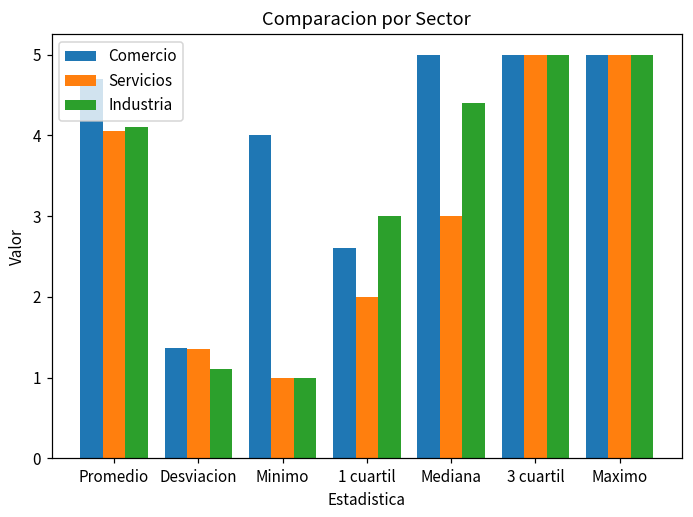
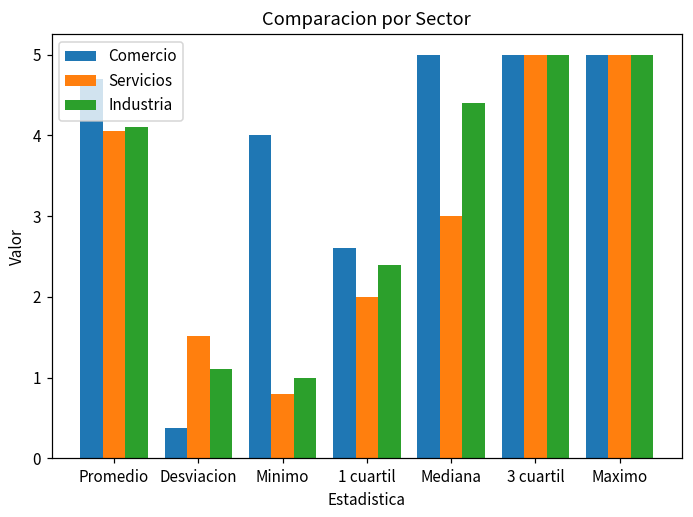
  {
    "Comercio": {
-     "Desviacion": 1.4,
+     "Desviacion": 0.4,
      "Minimo": 4.0,
      "1 cuartil": 2.6,
      "Mediana": 5.0,
      "3 cuartil": 5.0,
      "Maximo": 5.0
    },
    "Servicios": {
      "Promedio": 4.1,
-     "Desviacion": 1.4,
-     "Minimo": 1.0,
+     "Desviacion": 1.5,
+     "Minimo": 0.8,
      "1 cuartil": 2.0,
      "Mediana": 3.0,
      "3 cuartil": 5.0,
      "Maximo": 5.0
    },
    "Industria": {
      "Promedio": 4.1,
      "Desviacion": 1.1,
      "Minimo": 1.0,
-     "1 cuartil": 3.0,
+     "1 cuartil": 2.4,
      "Mediana": 4.4,
      "3 cuartil": 5.0,
      "Maximo": 5.0
    }
  }
